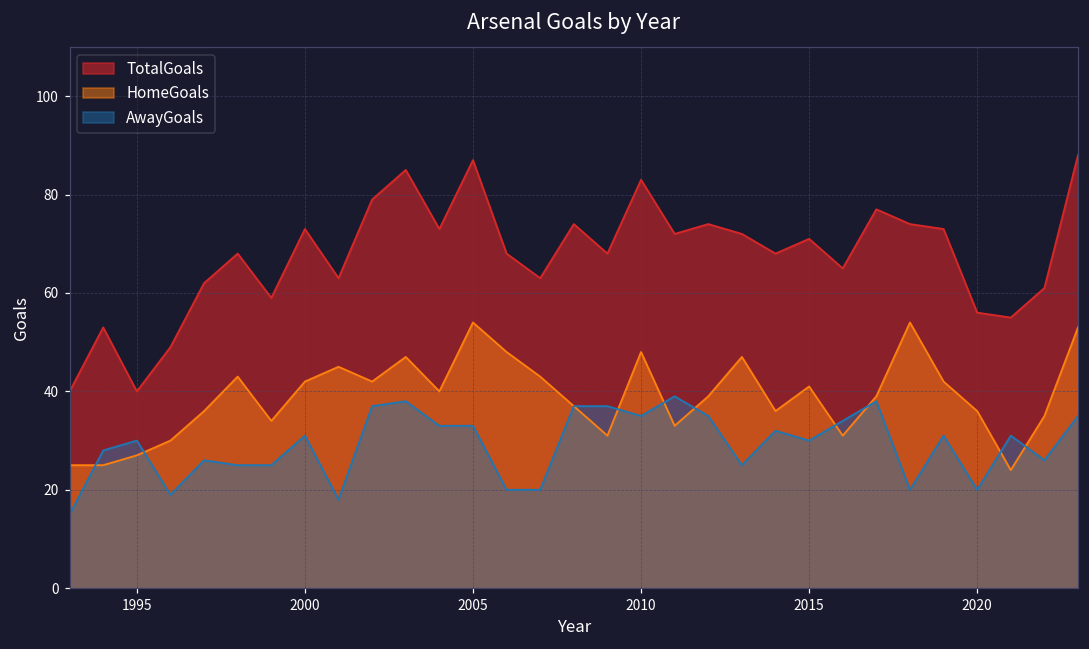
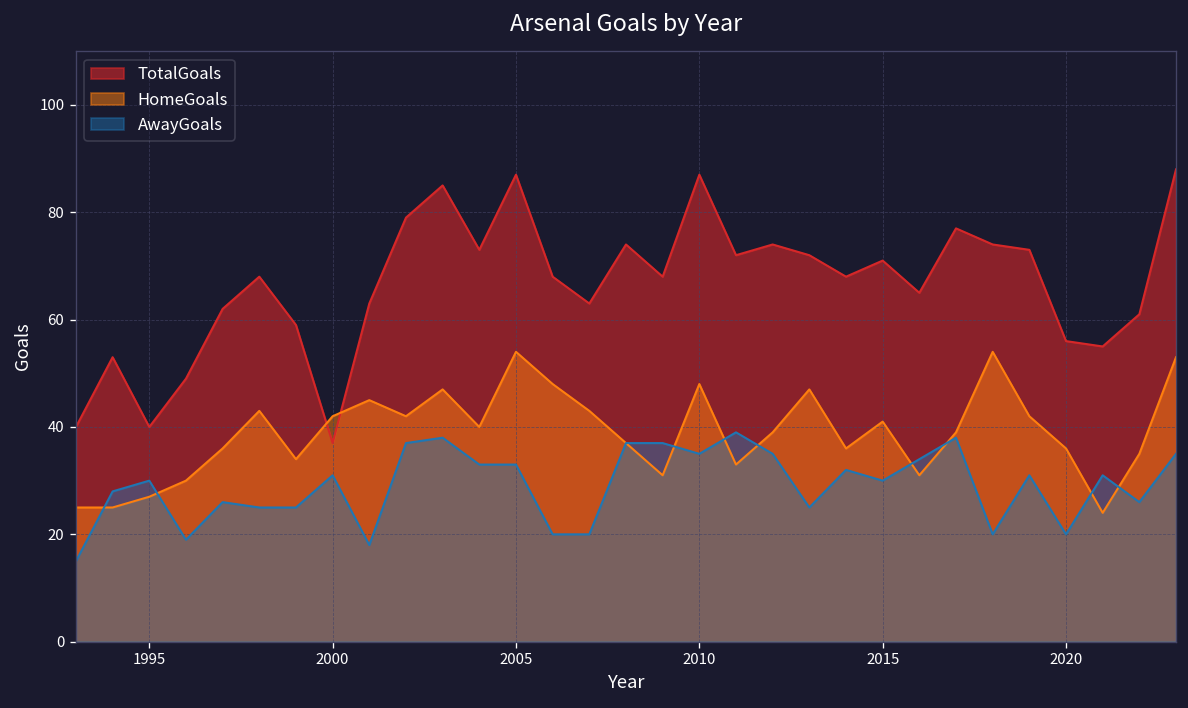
  {
    "TotalGoals": {
      "1995": 40,
-     "2000": 73,
+     "2000": 37,
      "2005": 87,
-     "2010": 83,
+     "2010": 87,
      "2015": 71,
      "2020": 56
    },
    "HomeGoals": {
      "1995": 27,
      "2000": 42,
      "2005": 54,
      "2010": 48,
      "2015": 41,
      "2020": 36
    },
    "AwayGoals": {
      "1995": 30,
      "2000": 31,
      "2005": 33,
      "2010": 35,
      "2015": 30,
      "2020": 20
    }
  }
